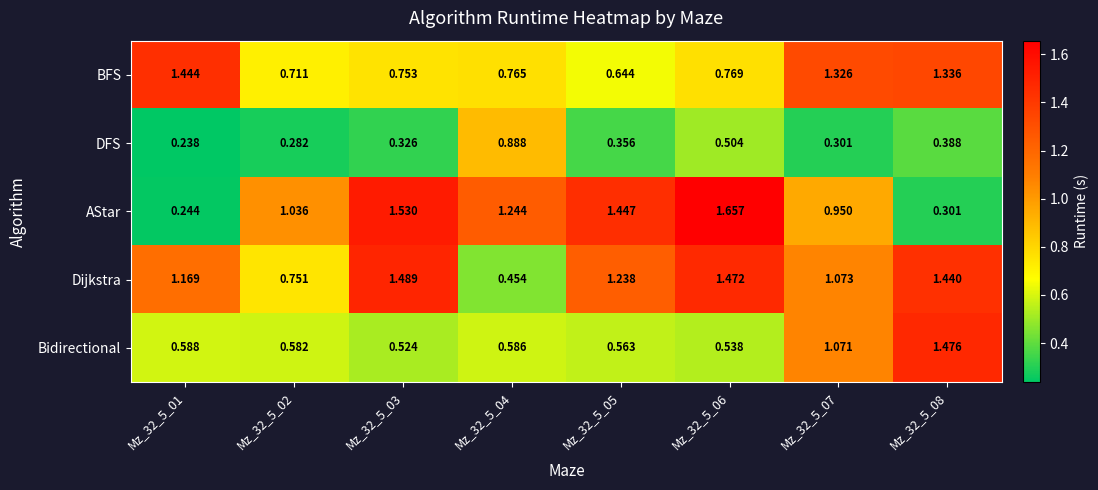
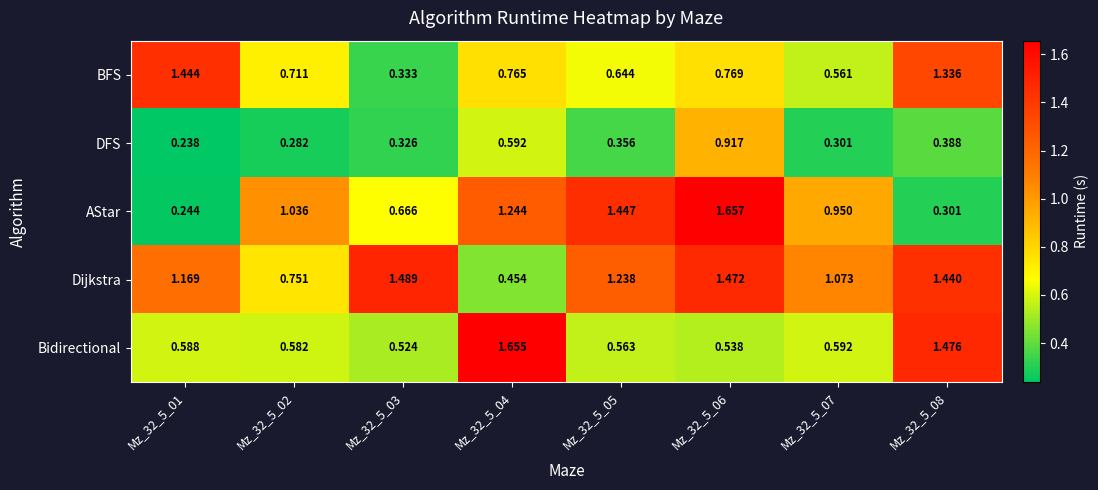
  {
    "BFS": {
      "Mz_32_5_01": 1.444,
      "Mz_32_5_02": 0.711,
-     "Mz_32_5_03": 0.753,
+     "Mz_32_5_03": 0.333,
      "Mz_32_5_04": 0.765,
      "Mz_32_5_05": 0.644,
      "Mz_32_5_06": 0.769,
-     "Mz_32_5_07": 1.326,
+     "Mz_32_5_07": 0.561,
      "Mz_32_5_08": 1.336
    },
    "DFS": {
      "Mz_32_5_01": 0.238,
      "Mz_32_5_02": 0.282,
      "Mz_32_5_03": 0.326,
-     "Mz_32_5_04": 0.888,
+     "Mz_32_5_04": 0.592,
      "Mz_32_5_05": 0.356,
-     "Mz_32_5_06": 0.504,
+     "Mz_32_5_06": 0.917,
      "Mz_32_5_07": 0.301,
      "Mz_32_5_08": 0.388
    },
    "AStar": {
      "Mz_32_5_01": 0.244,
      "Mz_32_5_02": 1.036,
-     "Mz_32_5_03": 1.530,
+     "Mz_32_5_03": 0.666,
      "Mz_32_5_04": 1.244,
      "Mz_32_5_05": 1.447,
      "Mz_32_5_06": 1.657,
      "Mz_32_5_07": 0.950,
      "Mz_32_5_08": 0.301
    },
    "Dijkstra": {
      "Mz_32_5_01": 1.169,
      "Mz_32_5_02": 0.751,
      "Mz_32_5_03": 1.489,
      "Mz_32_5_04": 0.454,
      "Mz_32_5_05": 1.238,
      "Mz_32_5_06": 1.472,
      "Mz_32_5_07": 1.073,
      "Mz_32_5_08": 1.440
    },
    "Bidirectional": {
      "Mz_32_5_01": 0.588,
      "Mz_32_5_02": 0.582,
      "Mz_32_5_03": 0.524,
-     "Mz_32_5_04": 0.586,
+     "Mz_32_5_04": 1.655,
      "Mz_32_5_05": 0.563,
      "Mz_32_5_06": 0.538,
-     "Mz_32_5_07": 1.071,
+     "Mz_32_5_07": 0.592,
      "Mz_32_5_08": 1.476
    }
  }
